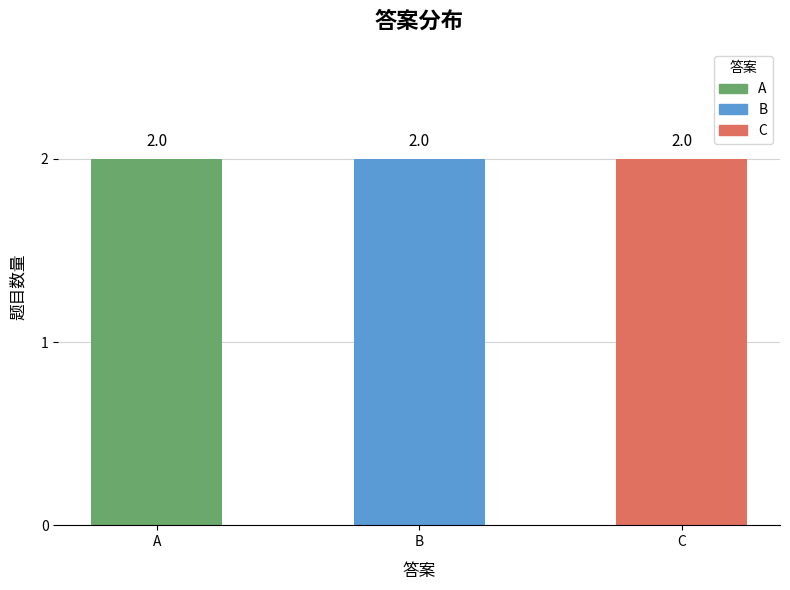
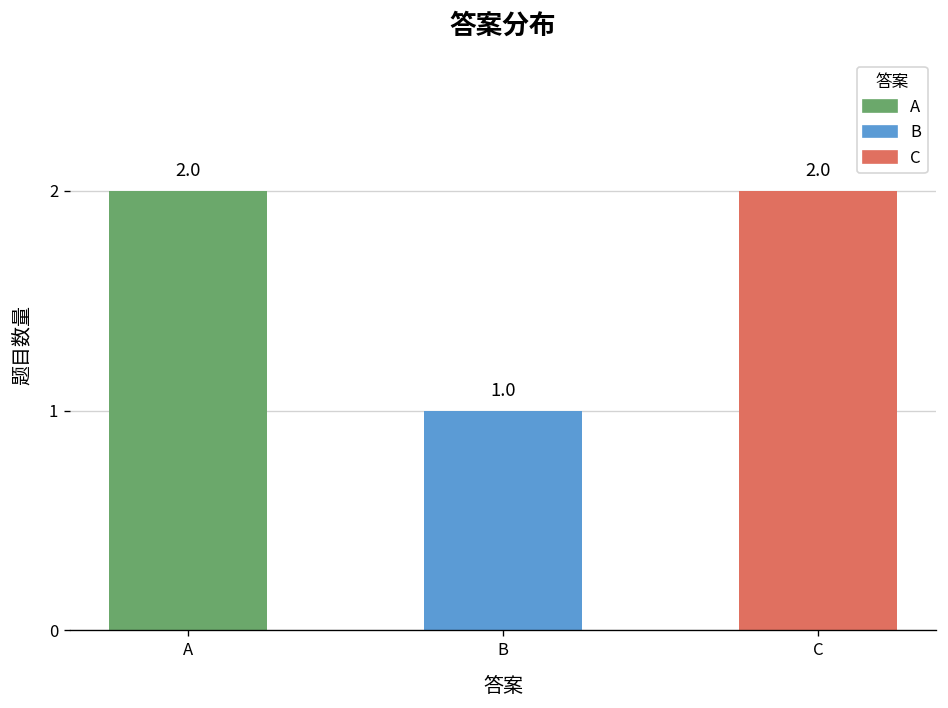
  {
    "A": 2.0,
-   "B": 2.0,
+   "B": 1.0,
    "C": 2.0
  }
